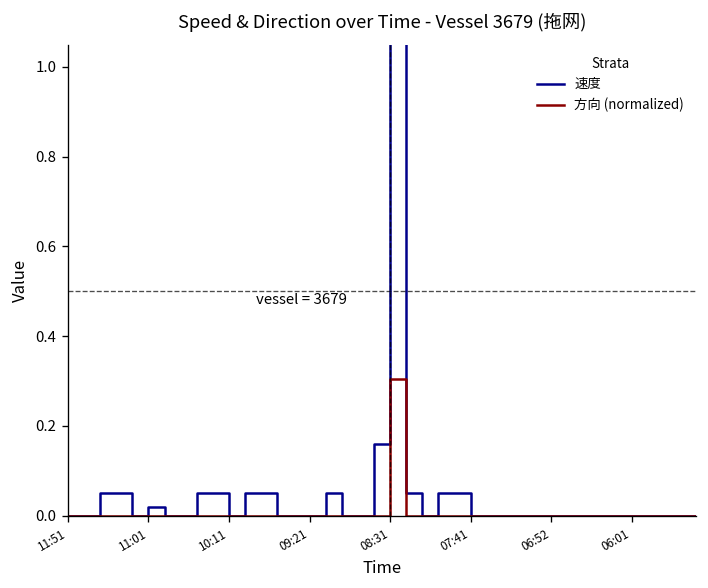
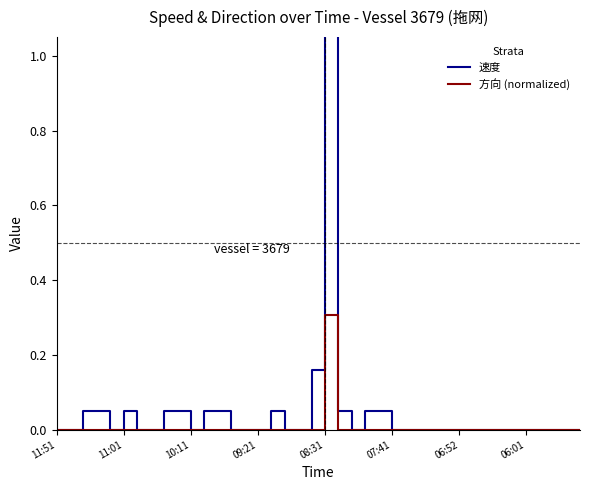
  {
    "速度": {
-     "11:01": 0.02
+     "11:01": 0.05
    },
    "方向 (normalized)": {
      "11:01": 0.00,
      "08:31": 0.31
    }
  }
